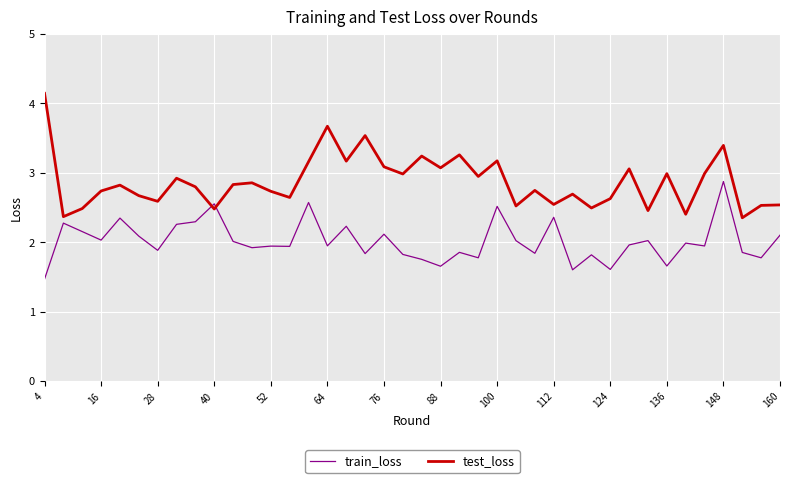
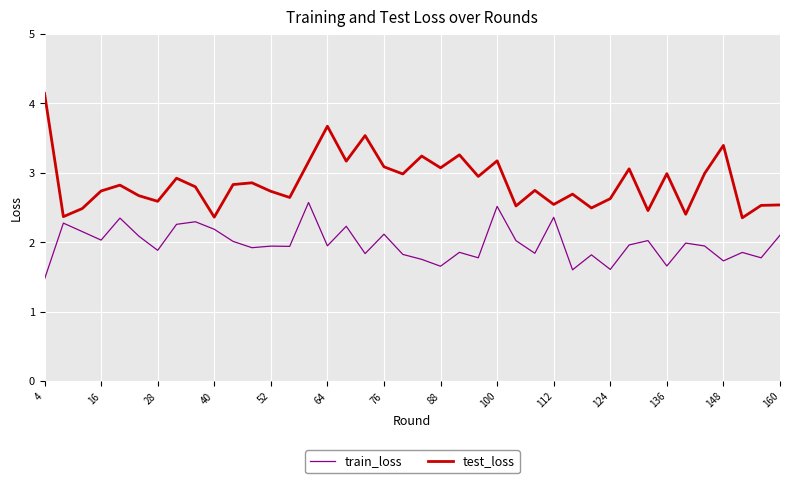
  {
    "train_loss": {
      "4": 1.5,
      "16": 2.0,
      "28": 1.9,
-     "40": 2.6,
+     "40": 2.2,
      "52": 1.9,
      "64": 1.9,
      "76": 2.1,
      "88": 1.7,
      "100": 2.5,
      "112": 2.4,
      "124": 1.6,
      "136": 1.7,
-     "148": 2.9,
+     "148": 1.7,
      "160": 2.1
    },
    "test_loss": {
      "4": 4.1,
      "16": 2.7,
      "28": 2.6,
-     "40": 2.5,
+     "40": 2.4,
      "52": 2.7,
      "64": 3.7,
      "76": 3.1,
      "88": 3.1,
      "100": 3.2,
      "112": 2.5,
      "124": 2.6,
      "136": 3.0,
      "148": 3.4,
      "160": 2.5
    }
  }
